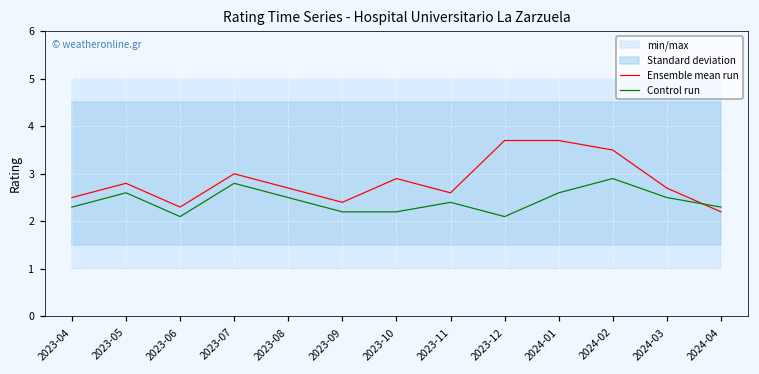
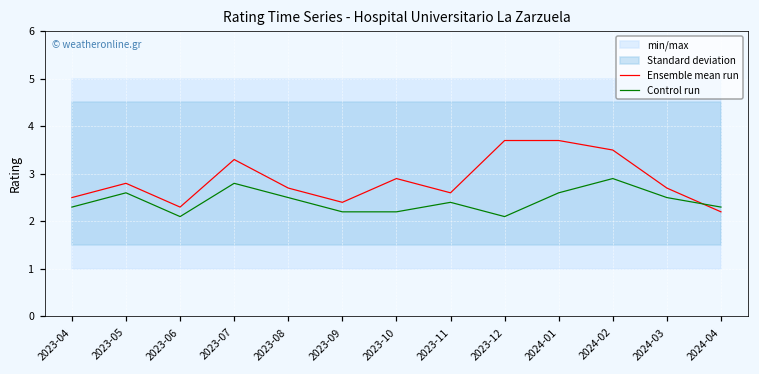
  {
    "Ensemble mean run": {
      "2023-04": 2.5,
      "2023-05": 2.8,
      "2023-06": 2.3,
-     "2023-07": 3.0,
+     "2023-07": 3.3,
      "2023-08": 2.7,
      "2023-09": 2.4,
      "2023-10": 2.9,
      "2023-11": 2.6,
      "2023-12": 3.7,
      "2024-01": 3.7,
      "2024-02": 3.5,
      "2024-03": 2.7,
      "2024-04": 2.2
    },
    "Control run": {
      "2023-04": 2.3,
      "2023-05": 2.6,
      "2023-06": 2.1,
      "2023-07": 2.8,
      "2023-08": 2.5,
      "2023-09": 2.2,
      "2023-10": 2.2,
      "2023-11": 2.4,
      "2023-12": 2.1,
      "2024-01": 2.6,
      "2024-02": 2.9,
      "2024-03": 2.5,
      "2024-04": 2.3
    }
  }
